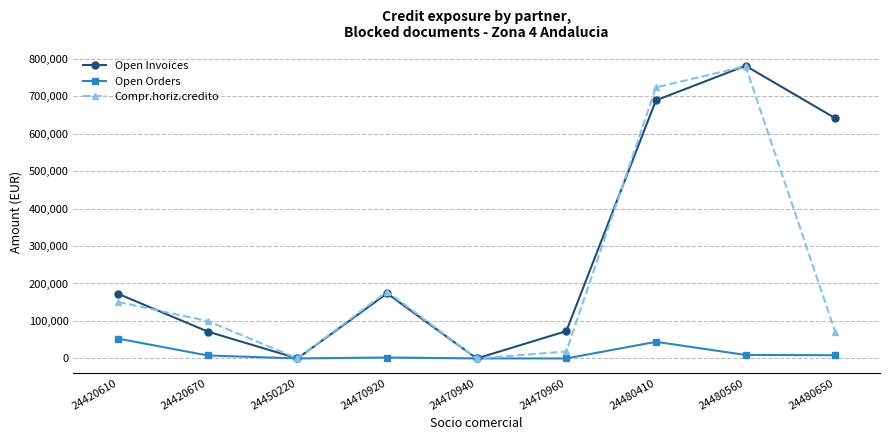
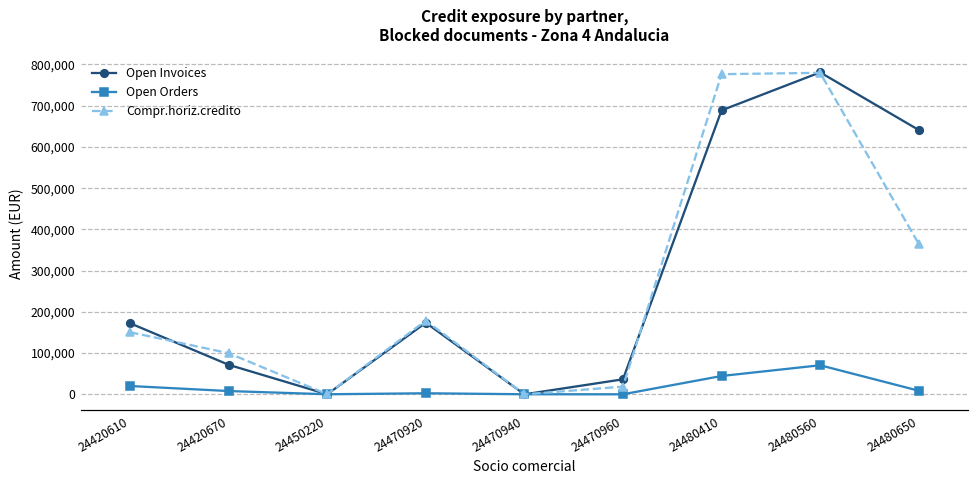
  {
    "Open Invoices": {
      "24420610": "170,000",
      "24420670": "70,000",
-     "24470960": "70,000",
+     "24470960": "40,000",
      "24480410": "690,000",
      "24480650": "640,000"
    },
    "Open Orders": {
-     "24420610": "50,000",
+     "24420610": "20,000",
      "24420670": "10,000",
      "24470920": "0",
      "24470960": "0",
      "24480410": "40,000",
-     "24480560": "10,000",
+     "24480560": "70,000",
      "24480650": "10,000"
    },
    "Compr.horiz.credito": {
      "24420610": "150,000",
      "24420670": "100,000",
      "24470960": "20,000",
-     "24480410": "720,000",
-     "24480650": "70,000"
+     "24480410": "780,000",
+     "24480650": "360,000"
    }
  }
